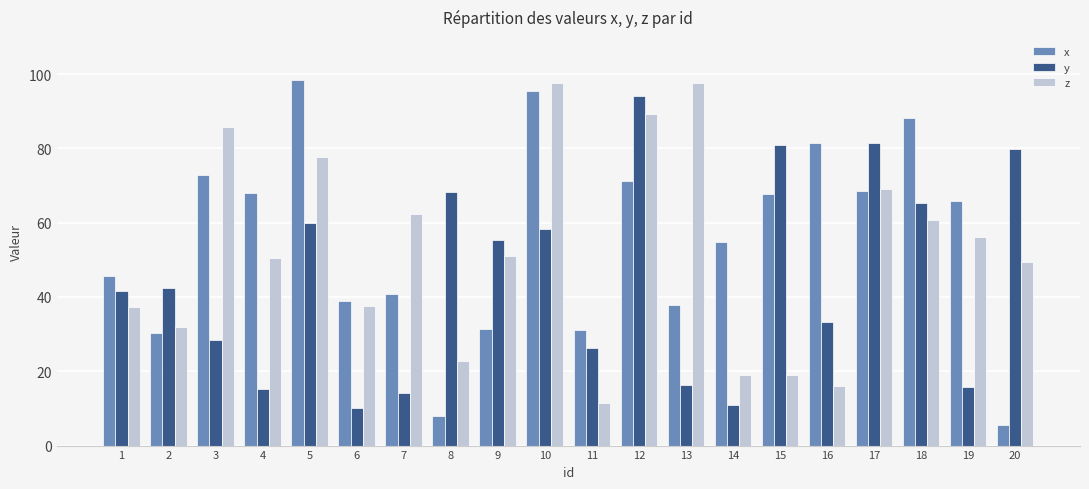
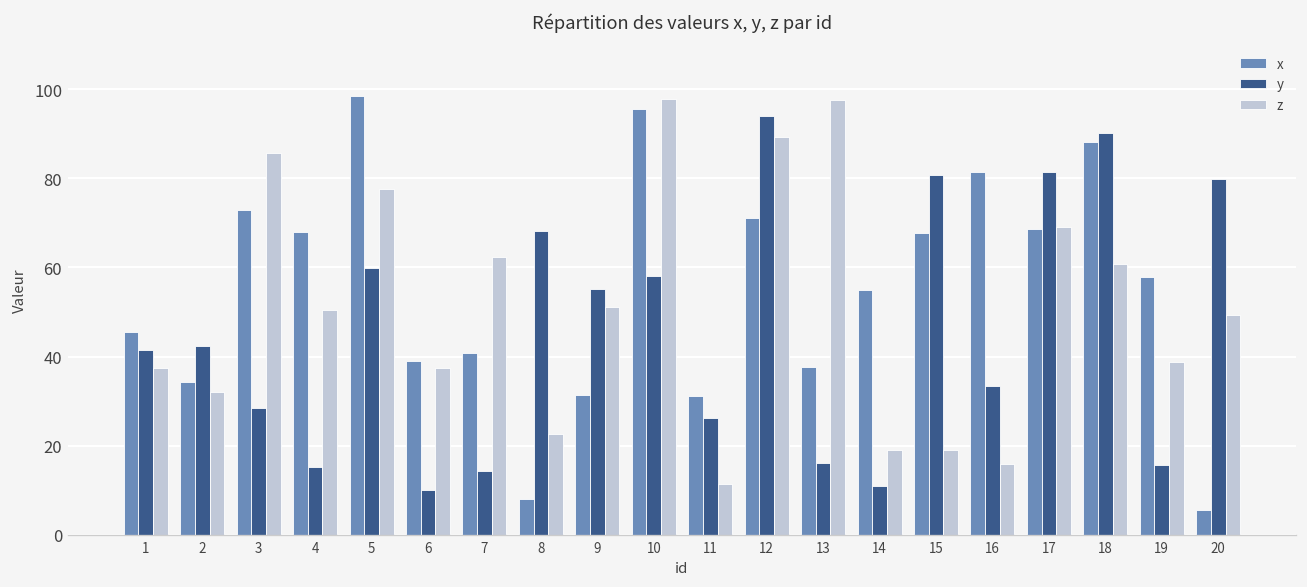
  {
    "x": {
      "1": 46,
-     "2": 30,
+     "2": 34,
      "3": 73,
      "4": 68,
      "5": 98,
      "6": 39,
      "7": 41,
      "8": 8,
      "9": 31,
      "10": 95,
      "11": 31,
      "12": 71,
      "13": 38,
      "14": 55,
      "15": 68,
      "16": 81,
      "17": 69,
      "18": 88,
-     "19": 66,
+     "19": 58,
      "20": 6
    },
    "y": {
      "1": 42,
      "2": 42,
      "3": 28,
      "4": 15,
      "5": 60,
      "6": 10,
      "7": 14,
      "8": 68,
      "9": 55,
      "10": 58,
      "11": 26,
      "12": 94,
      "13": 16,
      "14": 11,
      "15": 81,
      "16": 33,
      "17": 81,
-     "18": 65,
+     "18": 90,
      "19": 16,
      "20": 80
    },
    "z": {
      "1": 37,
      "2": 32,
      "3": 86,
      "4": 50,
      "5": 78,
      "6": 37,
      "7": 62,
      "8": 23,
      "9": 51,
      "10": 98,
      "11": 12,
      "12": 89,
      "13": 98,
      "14": 19,
      "15": 19,
      "16": 16,
      "17": 69,
      "18": 61,
-     "19": 56,
+     "19": 39,
      "20": 49
    }
  }
